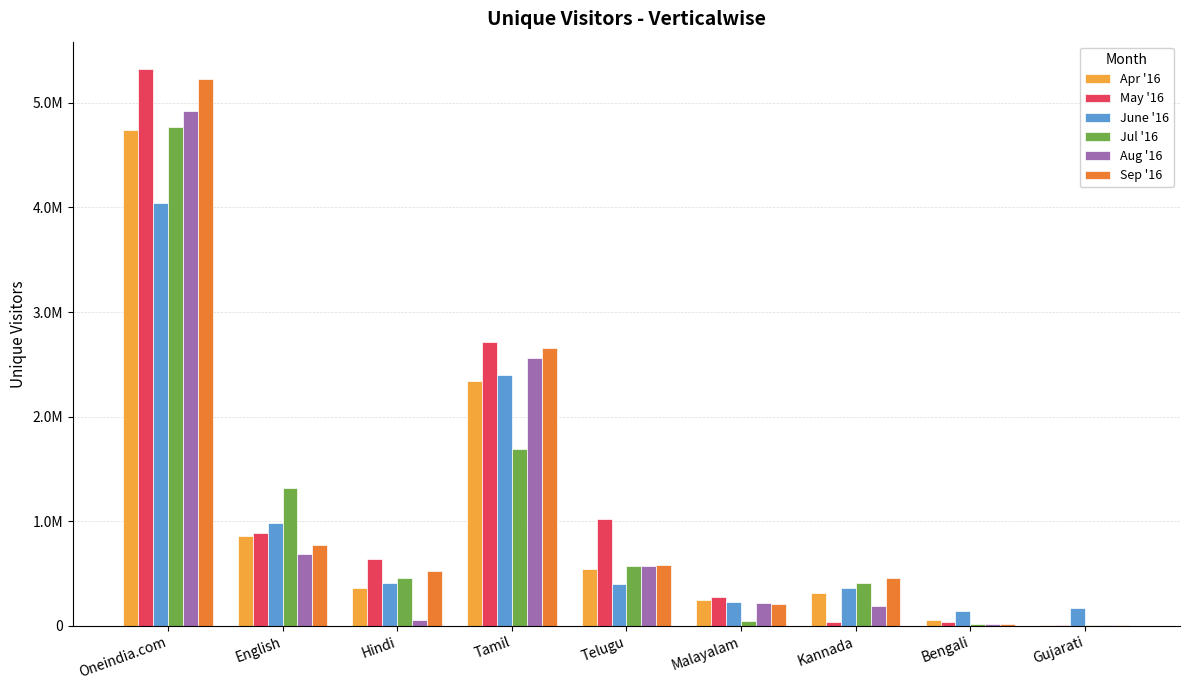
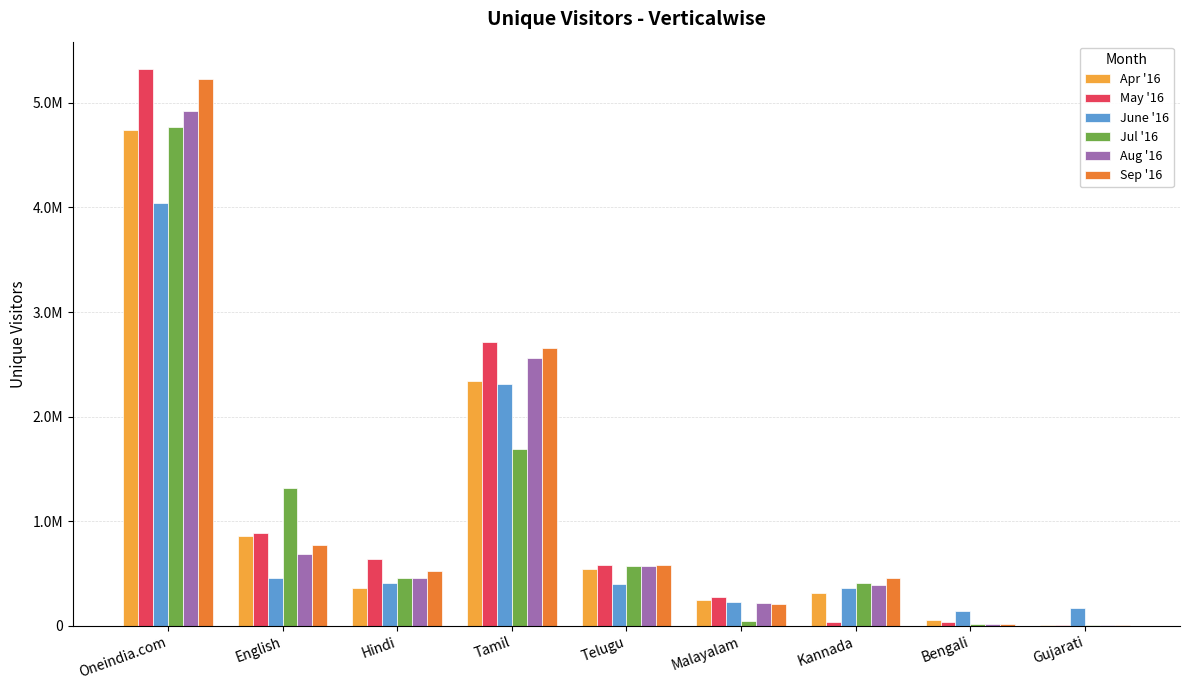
  {
    "May '16": {
      "Oneindia.com": 5320000,
      "English": 890000,
      "Hindi": 640000,
      "Tamil": 2710000,
-     "Telugu": 1020000,
+     "Telugu": 590000,
      "Malayalam": 270000,
      "Kannada": 40000,
      "Bengali": 40000
    },
    "June '16": {
      "Oneindia.com": 4040000,
-     "English": 980000,
+     "English": 460000,
      "Hindi": 410000,
-     "Tamil": 2400000,
+     "Tamil": 2310000,
      "Telugu": 400000,
      "Malayalam": 230000,
      "Kannada": 370000,
      "Bengali": 140000,
      "Gujarati": 170000
    },
    "Jul '16": {
      "Oneindia.com": 4770000,
      "English": 1320000,
      "Hindi": 450000,
      "Tamil": 1690000,
      "Telugu": 570000,
      "Malayalam": 50000,
      "Kannada": 410000
    },
    "Aug '16": {
      "Oneindia.com": 4920000,
      "English": 690000,
-     "Hindi": 60000,
+     "Hindi": 460000,
      "Tamil": 2560000,
      "Telugu": 580000,
      "Malayalam": 220000,
-     "Kannada": 190000
+     "Kannada": 390000
    }
  }
